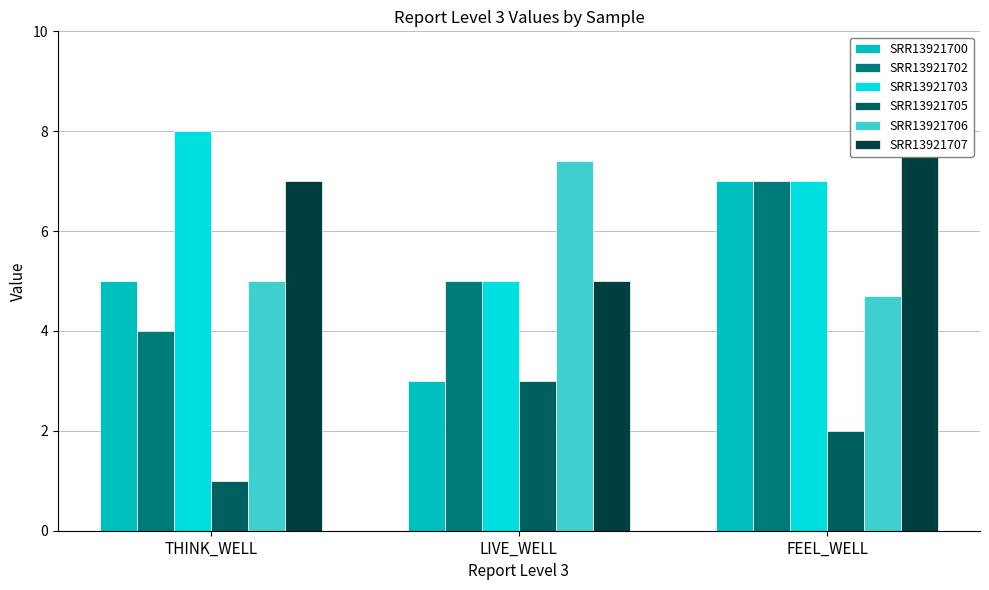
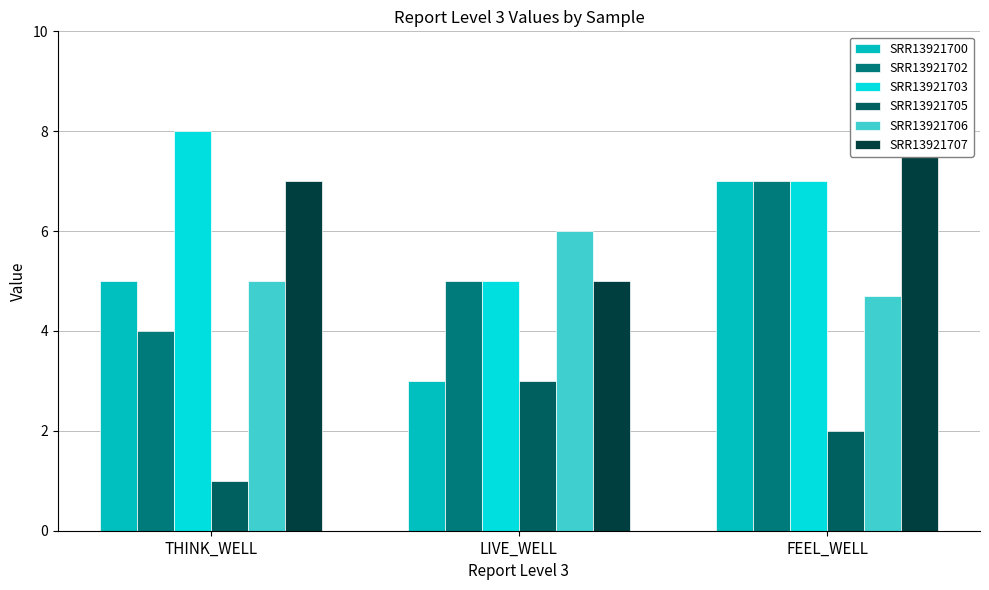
  {
    "SRR13921706": {
      "THINK_WELL": 5.0,
-     "LIVE_WELL": 7.4,
+     "LIVE_WELL": 6.0,
      "FEEL_WELL": 4.7
    }
  }
